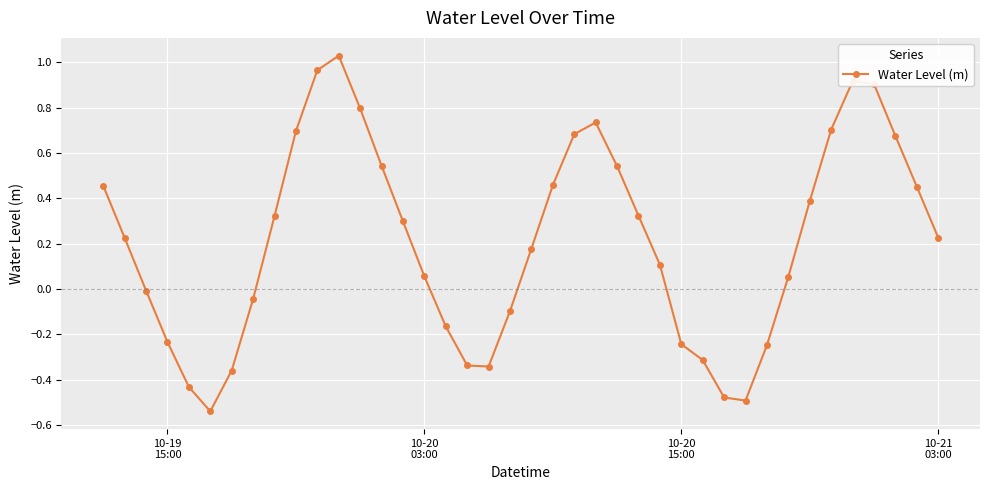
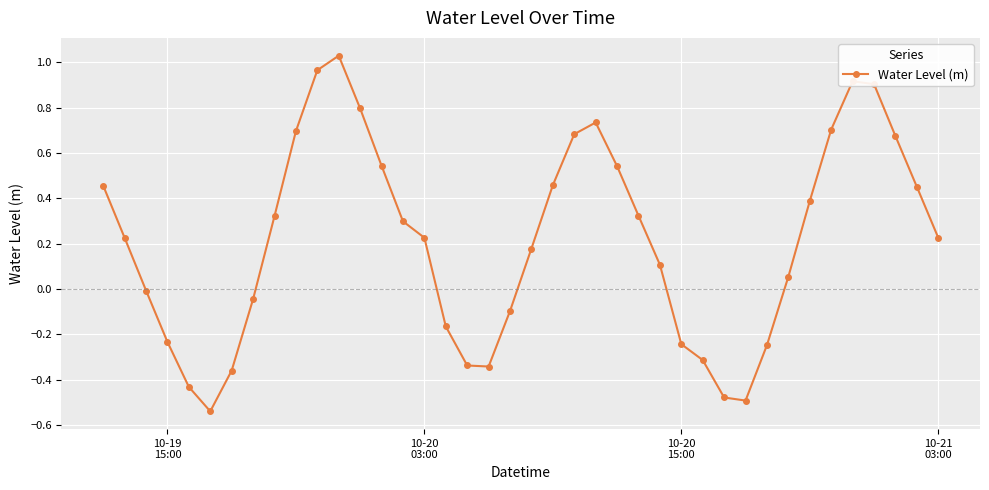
  {
    "10-19 15:00": -0.23,
-   "10-20 03:00": 0.06,
+   "10-20 03:00": 0.23,
    "10-20 15:00": -0.24,
    "10-21 03:00": 0.23
  }
